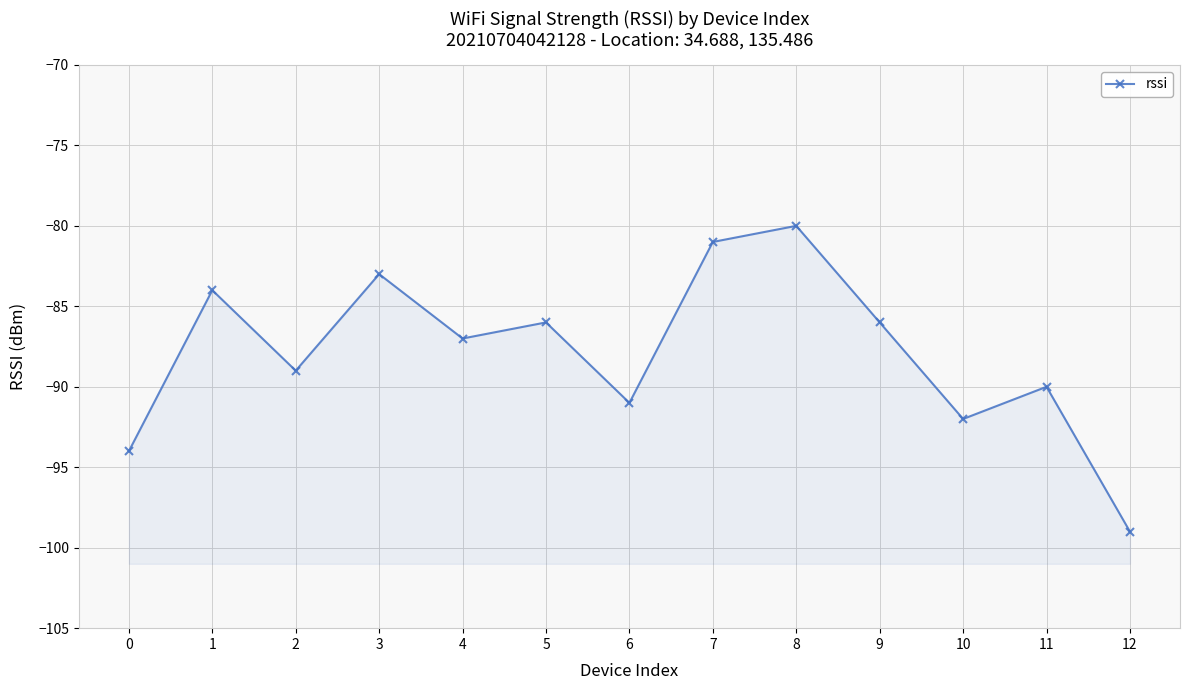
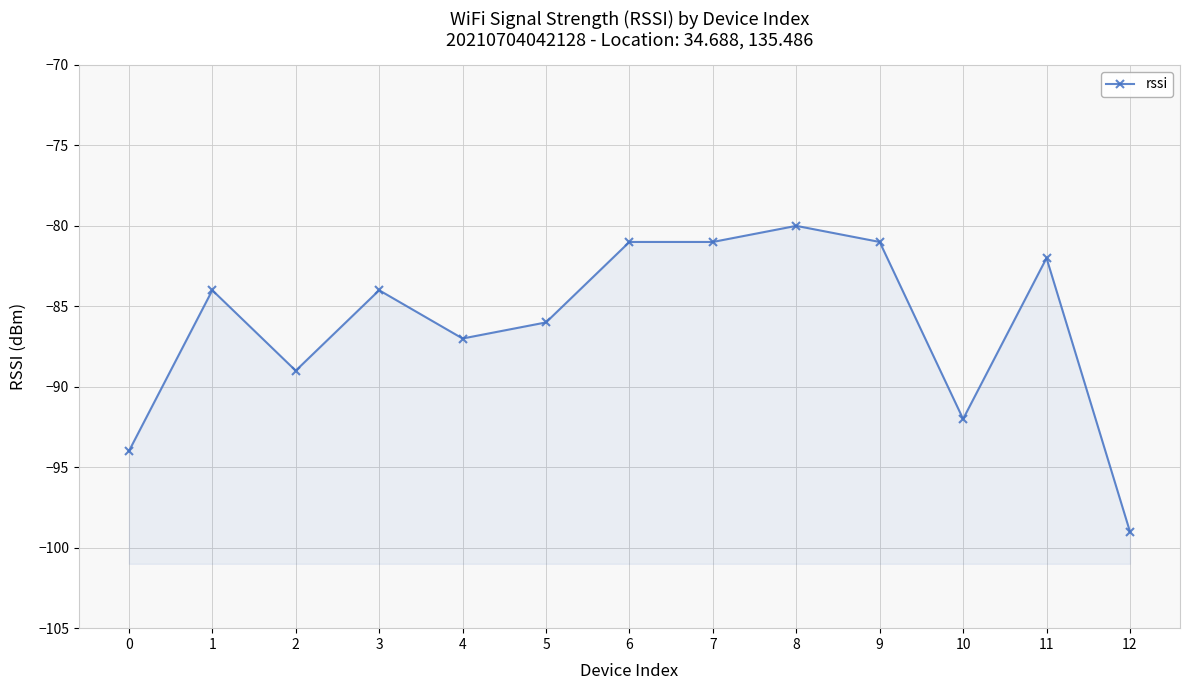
  {
    "0": -94,
    "1": -84,
    "2": -89,
-   "3": -83,
+   "3": -84,
    "4": -87,
    "5": -86,
-   "6": -91,
+   "6": -81,
    "7": -81,
    "8": -80,
-   "9": -86,
+   "9": -81,
    "10": -92,
-   "11": -90,
+   "11": -82,
    "12": -99
  }
